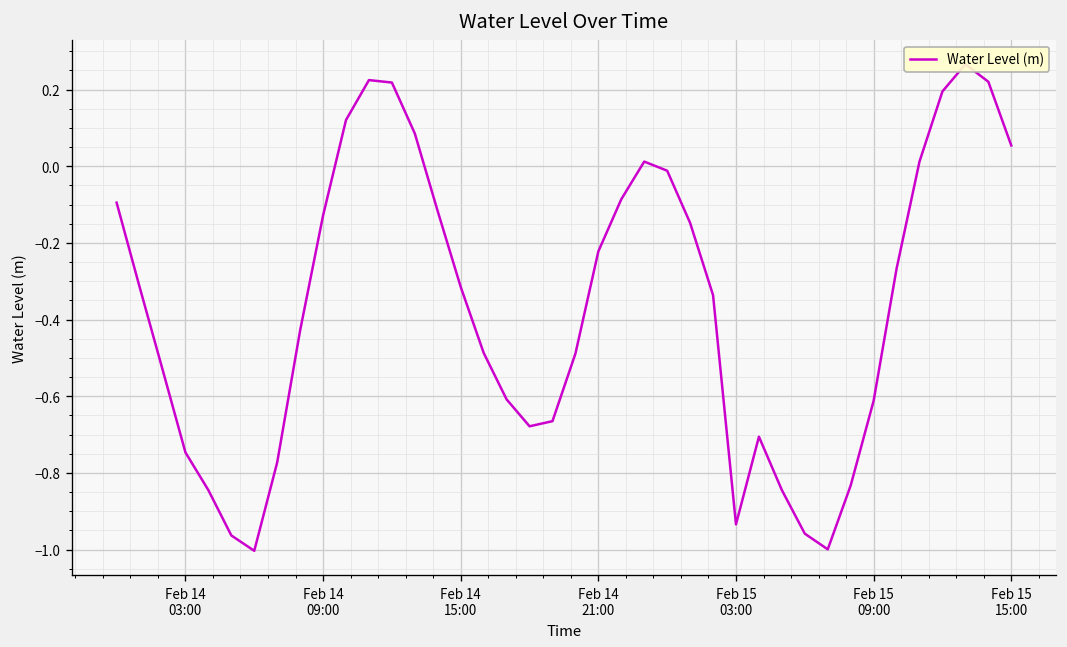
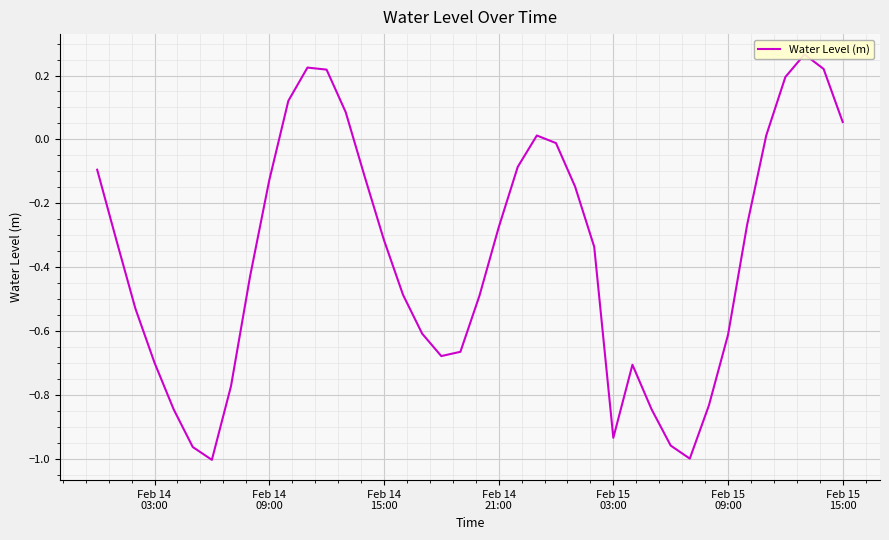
  {
-   "Feb 14 03:00": -0.75,
+   "Feb 14 03:00": -0.70,
    "Feb 14 09:00": -0.13,
    "Feb 14 15:00": -0.31,
-   "Feb 14 21:00": -0.22,
+   "Feb 14 21:00": -0.28,
    "Feb 15 03:00": -0.93,
    "Feb 15 09:00": -0.61,
    "Feb 15 15:00": 0.05
  }
